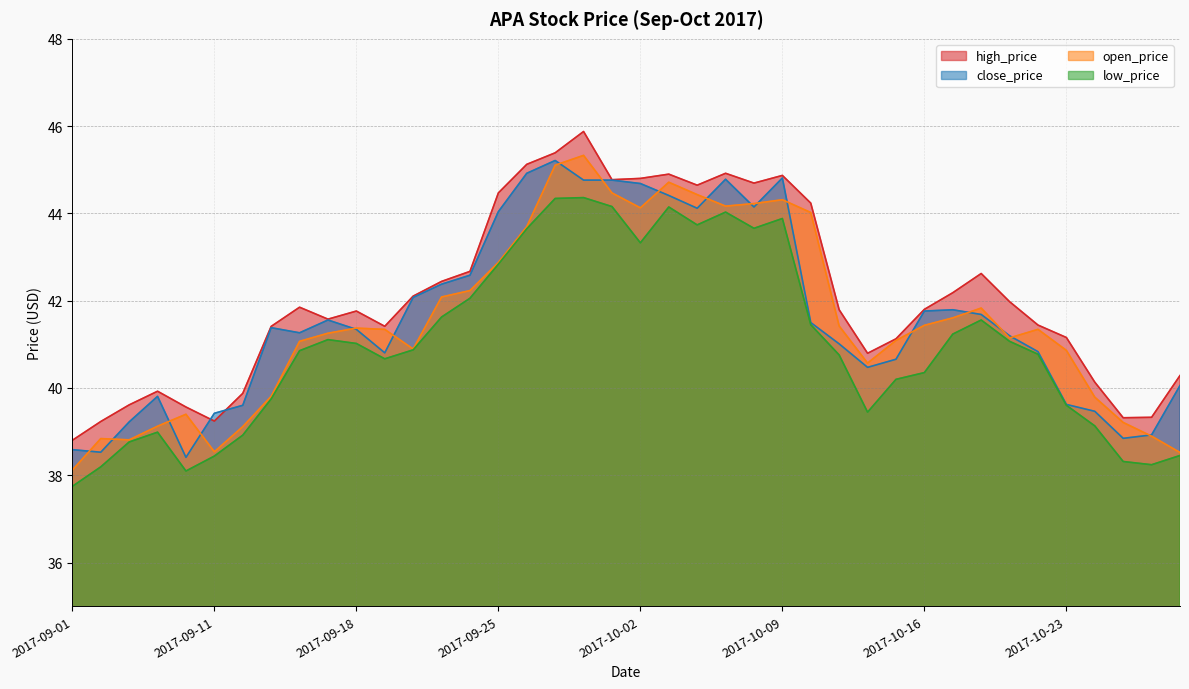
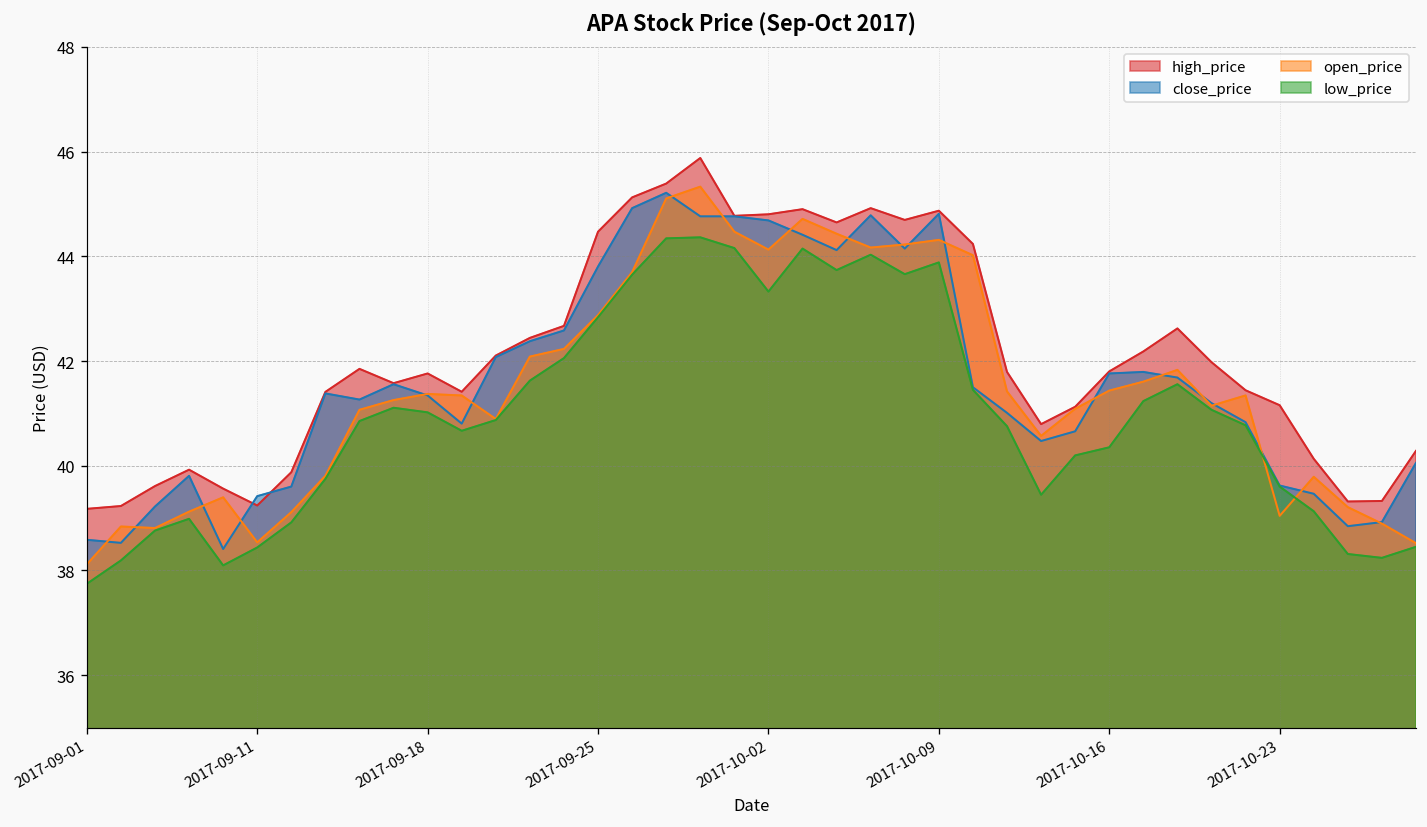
  {
    "high_price": {
-     "2017-09-01": 38.8,
+     "2017-09-01": 39.2,
      "2017-09-11": 39.2,
      "2017-09-18": 41.8,
      "2017-09-25": 44.5,
      "2017-10-02": 44.8,
      "2017-10-09": 44.9,
      "2017-10-23": 41.2
    },
    "close_price": {
      "2017-09-01": 38.6,
      "2017-09-11": 39.4,
-     "2017-09-25": 44.0,
+     "2017-09-25": 43.8,
      "2017-10-02": 44.7,
      "2017-10-09": 44.8
    },
    "open_price": {
      "2017-09-01": 38.1,
      "2017-09-11": 38.5,
      "2017-10-02": 44.1,
      "2017-10-09": 44.3,
      "2017-10-16": 41.4,
-     "2017-10-23": 40.9
+     "2017-10-23": 39.0
    },
    "low_price": {
      "2017-09-01": 37.7,
      "2017-09-11": 38.4,
      "2017-09-18": 41.0,
      "2017-10-02": 43.3,
      "2017-10-09": 43.9,
      "2017-10-16": 40.4
    }
  }
